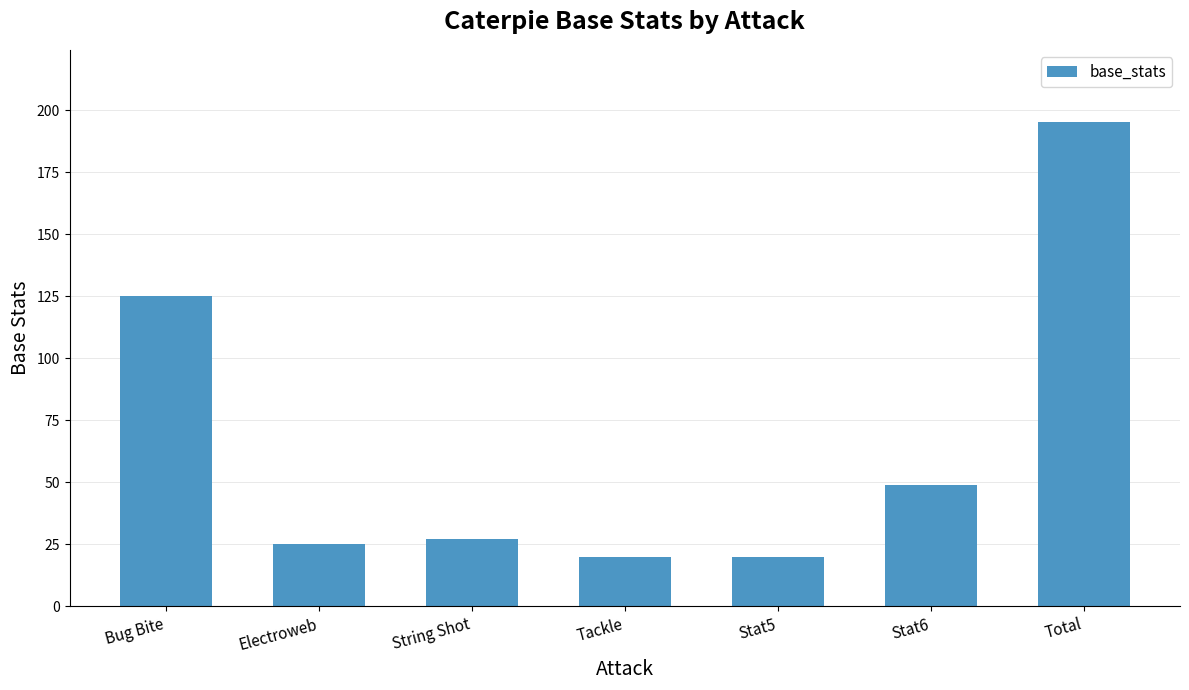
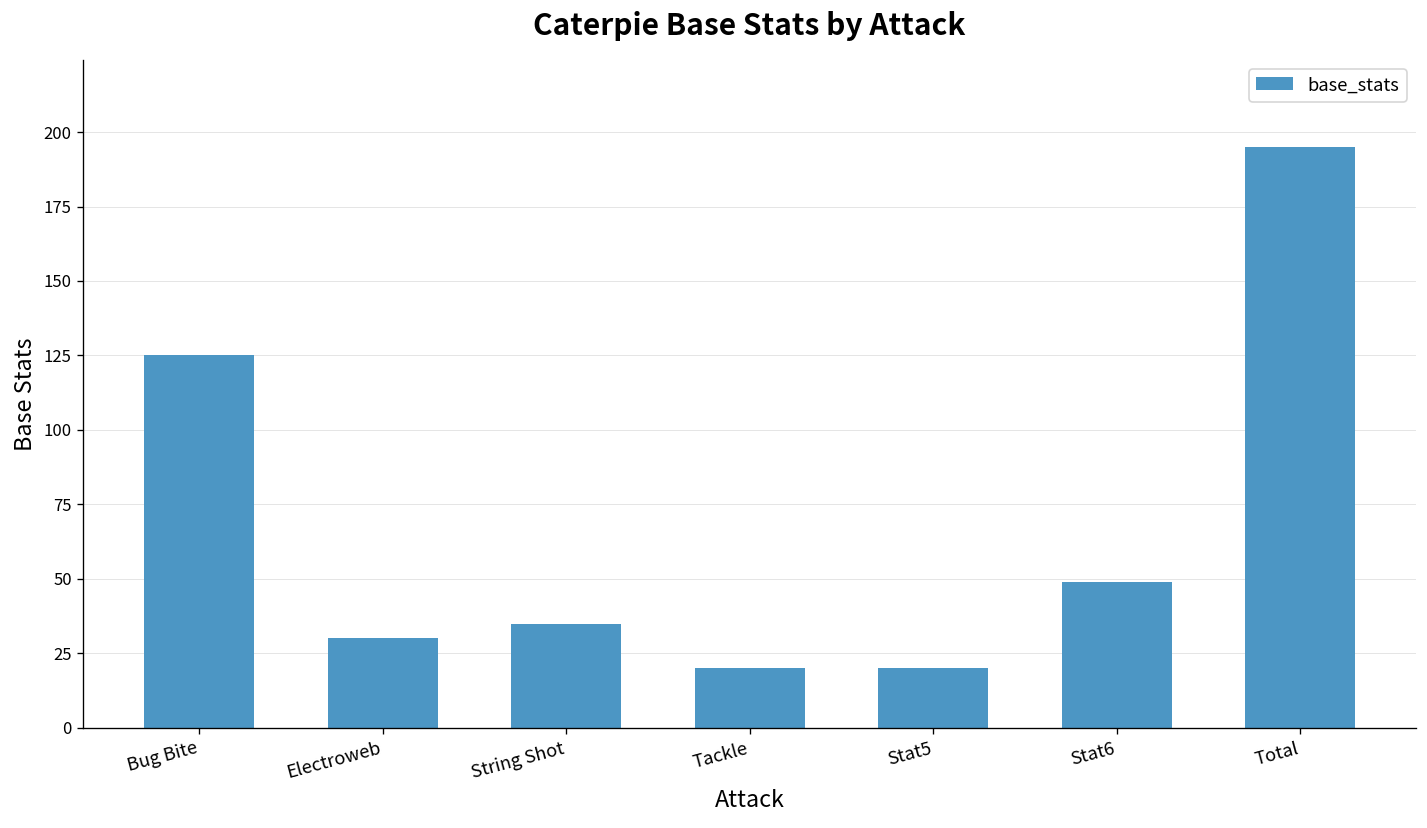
  {
    "Bug Bite": 125,
-   "Electroweb": 25,
-   "String Shot": 27,
+   "Electroweb": 30,
+   "String Shot": 35,
    "Tackle": 20,
    "Stat5": 20,
    "Stat6": 49,
    "Total": 195
  }
